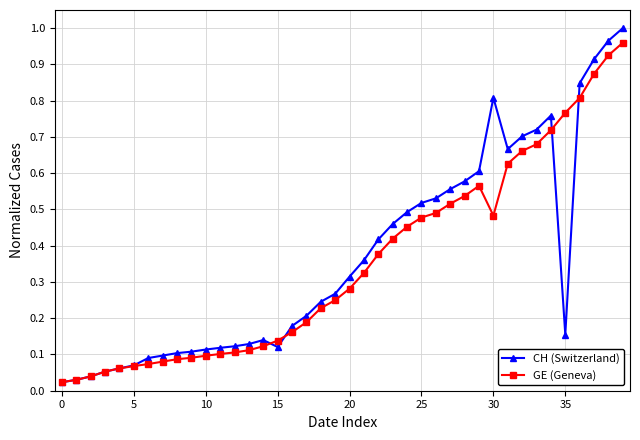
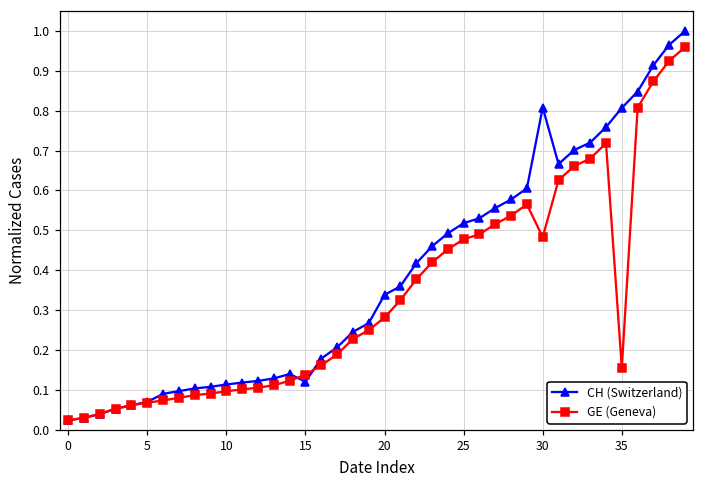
  {
    "CH (Switzerland)": {
      "10": 0.11,
      "15": 0.12,
-     "20": 0.31,
+     "20": 0.34,
      "25": 0.52,
      "30": 0.81,
-     "35": 0.15
+     "35": 0.81
    },
    "GE (Geneva)": {
      "10": 0.10,
      "15": 0.14,
      "20": 0.28,
      "25": 0.48,
      "30": 0.48,
-     "35": 0.77
+     "35": 0.16
    }
  }
